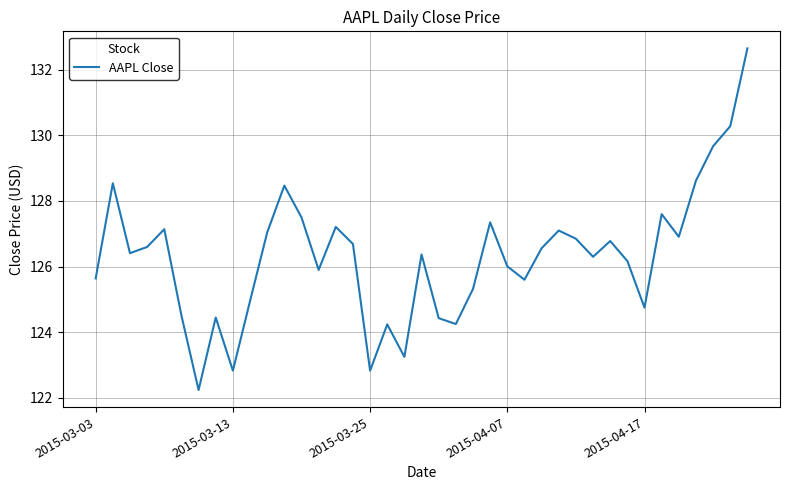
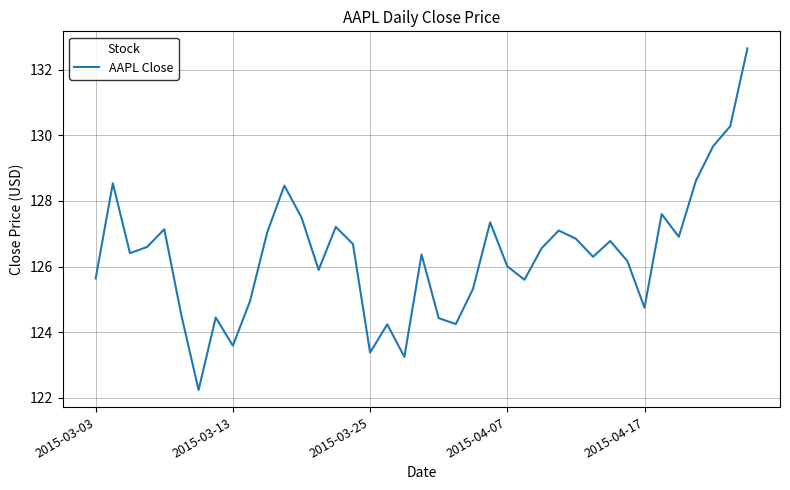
  {
    "2015-03-03": 125.6,
-   "2015-03-13": 122.8,
-   "2015-03-25": 122.8,
+   "2015-03-13": 123.6,
+   "2015-03-25": 123.4,
    "2015-04-07": 126.0,
    "2015-04-17": 124.8
  }
